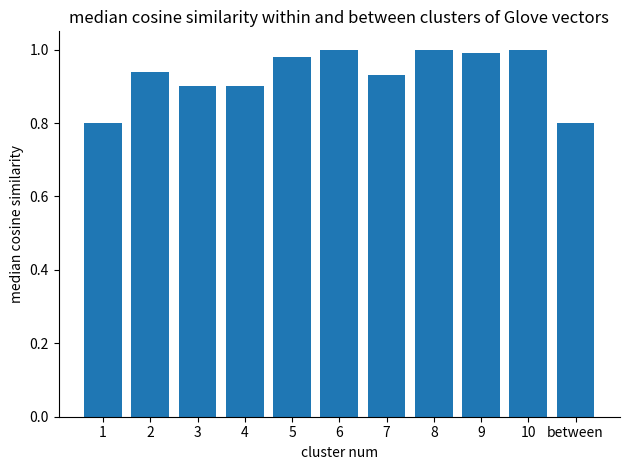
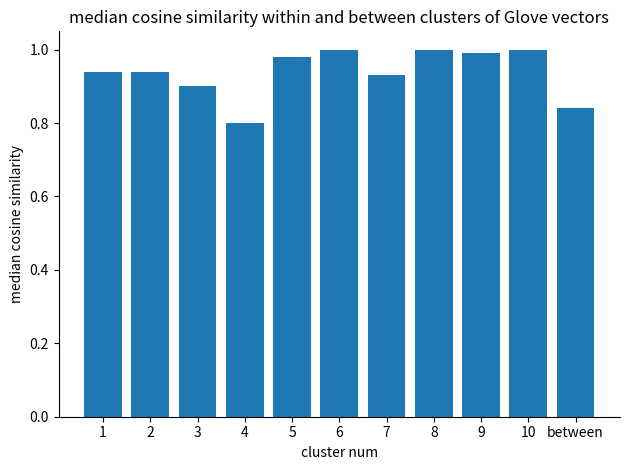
  {
-   "1": 0.80,
+   "1": 0.94,
    "2": 0.94,
    "3": 0.90,
-   "4": 0.9,
+   "4": 0.8,
    "5": 0.98,
    "6": 1.00,
    "7": 0.93,
    "8": 1.00,
    "9": 0.99,
    "10": 1.00,
-   "between": 0.80
+   "between": 0.84
  }
